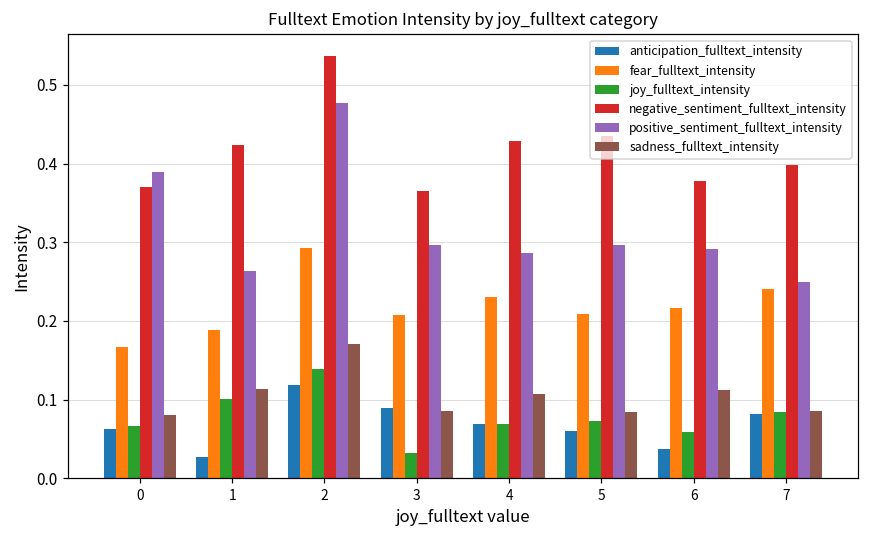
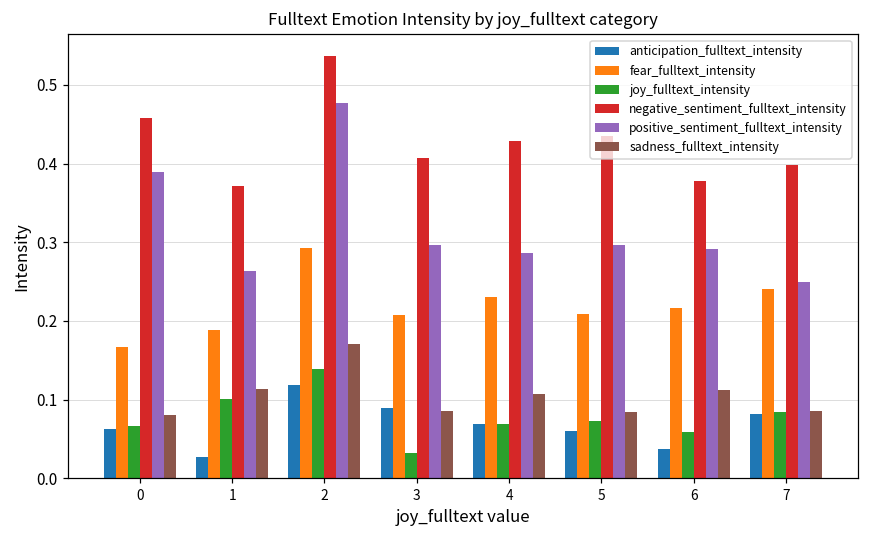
  {
    "anticipation_fulltext_intensity": {
      "0": 0.06,
      "1": 0.03,
      "2": 0.12,
      "3": 0.09,
      "4": 0.07,
      "5": 0.06,
      "6": 0.04,
      "7": 0.08
    },
    "fear_fulltext_intensity": {
      "0": 0.17,
      "1": 0.19,
      "2": 0.29,
      "3": 0.21,
      "4": 0.23,
      "5": 0.21,
      "6": 0.22,
      "7": 0.24
    },
    "joy_fulltext_intensity": {
      "0": 0.07,
      "1": 0.10,
      "2": 0.14,
      "3": 0.03,
      "4": 0.07,
      "5": 0.07,
      "6": 0.06,
      "7": 0.08
    },
    "negative_sentiment_fulltext_intensity": {
-     "0": 0.37,
-     "1": 0.42,
+     "0": 0.46,
+     "1": 0.37,
      "2": 0.54,
-     "3": 0.37,
+     "3": 0.41,
      "4": 0.43,
      "6": 0.38,
      "7": 0.40
    },
    "positive_sentiment_fulltext_intensity": {
      "0": 0.39,
      "1": 0.26,
      "2": 0.48,
      "3": 0.30,
      "4": 0.29,
      "5": 0.30,
      "6": 0.29,
      "7": 0.25
    },
    "sadness_fulltext_intensity": {
      "0": 0.08,
      "1": 0.11,
      "2": 0.17,
      "3": 0.09,
      "4": 0.11,
      "5": 0.08,
      "6": 0.11,
      "7": 0.08
    }
  }
